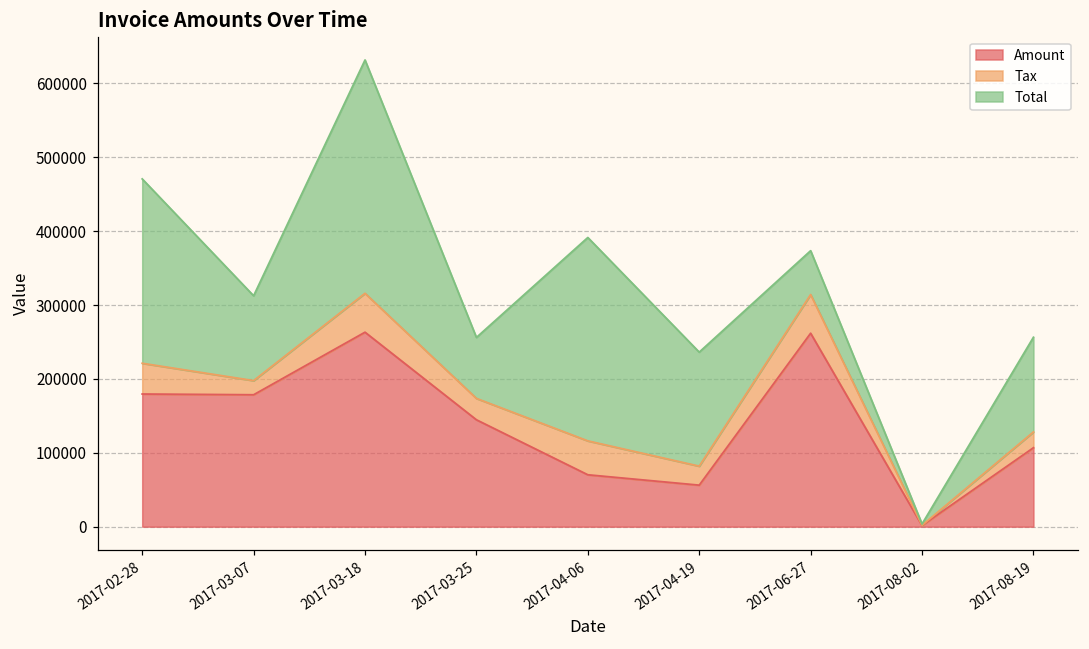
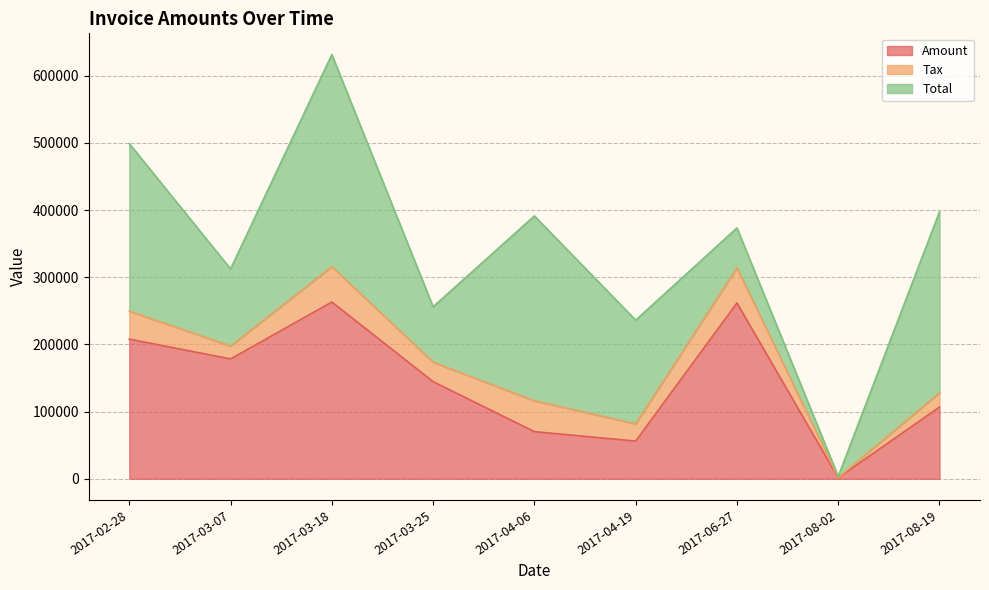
  {
    "Amount": {
-     "2017-02-28": 180000,
+     "2017-02-28": 210000,
      "2017-03-07": 180000,
      "2017-03-18": 260000,
      "2017-03-25": 140000,
      "2017-04-06": 70000,
      "2017-04-19": 60000,
      "2017-06-27": 260000,
      "2017-08-19": 110000
    },
    "Tax": {
      "2017-02-28": 40000,
      "2017-03-07": 20000,
      "2017-03-18": 50000,
      "2017-03-25": 30000,
      "2017-04-06": 50000,
      "2017-04-19": 30000,
      "2017-06-27": 50000,
      "2017-08-19": 20000
    },
    "Total": {
      "2017-02-28": 250000,
      "2017-03-07": 110000,
      "2017-03-18": 320000,
      "2017-03-25": 80000,
      "2017-04-06": 280000,
      "2017-04-19": 150000,
      "2017-06-27": 60000,
-     "2017-08-19": 130000
+     "2017-08-19": 270000
    }
  }
